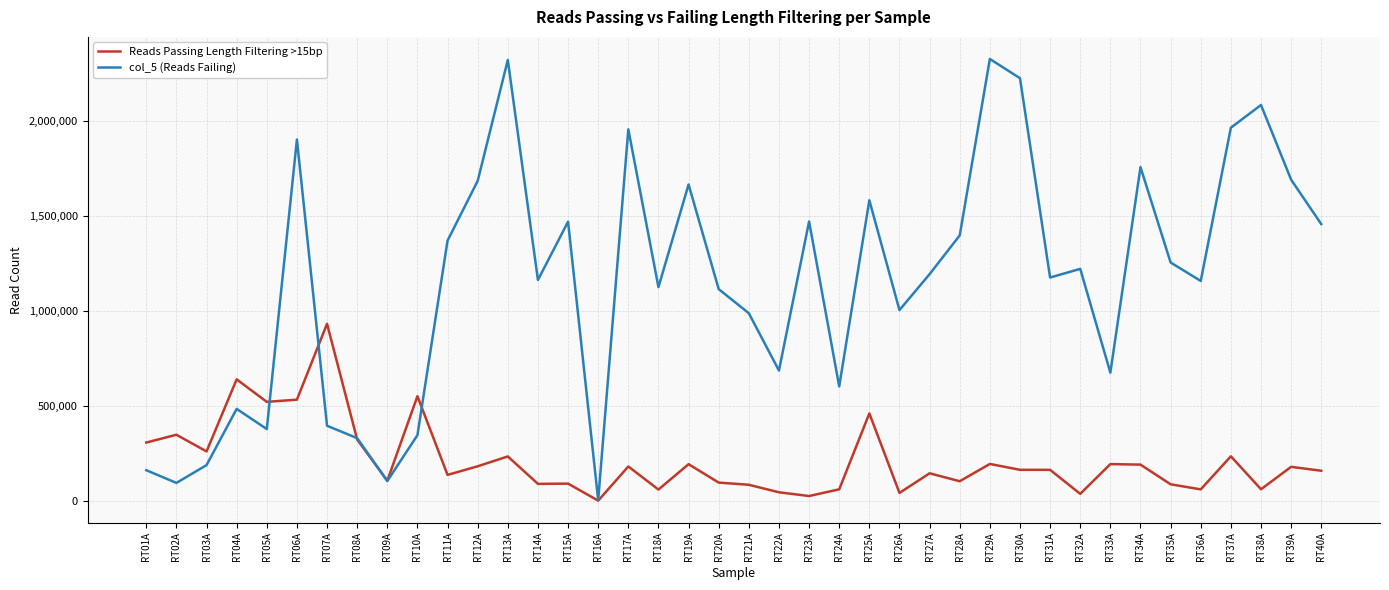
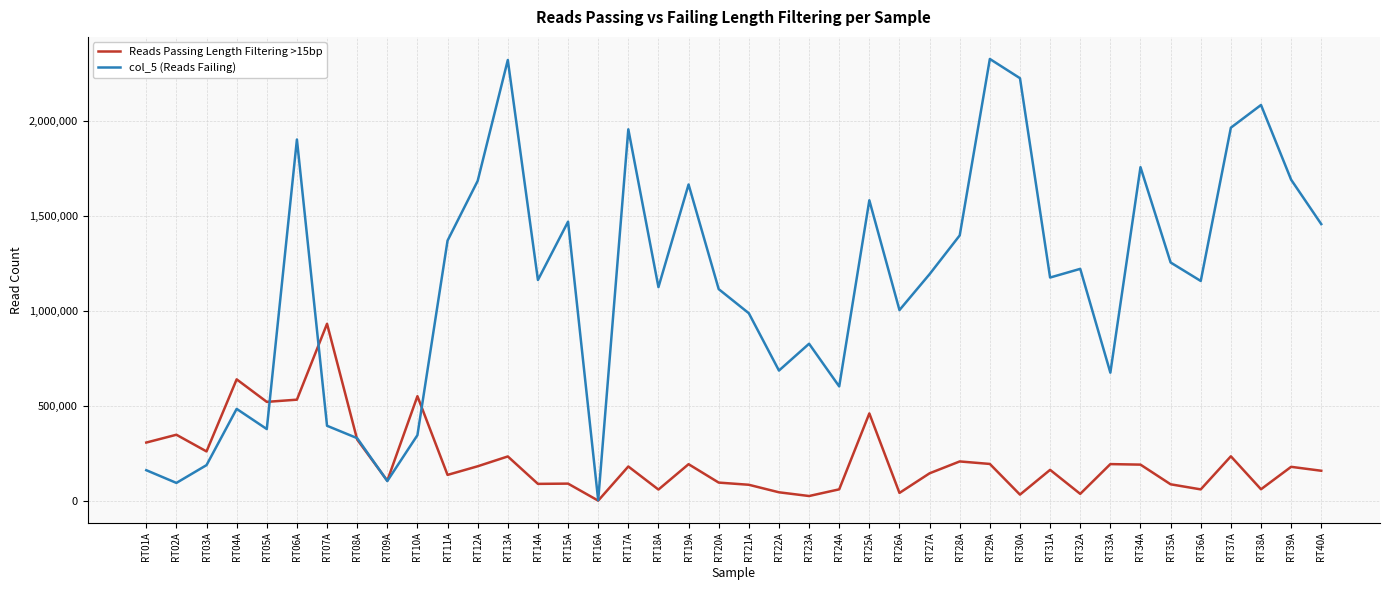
  {
    "Reads Passing Length Filtering >15bp": {
      "RT01A": "310,000",
      "RT02A": "350,000",
      "RT03A": "260,000",
      "RT04A": "640,000",
      "RT05A": "520,000",
      "RT06A": "530,000",
      "RT07A": "930,000",
      "RT10A": "550,000",
      "RT11A": "140,000",
      "RT12A": "180,000",
      "RT13A": "230,000",
      "RT14A": "90,000",
      "RT15A": "90,000",
      "RT17A": "180,000",
      "RT18A": "60,000",
      "RT19A": "190,000",
      "RT20A": "100,000",
      "RT21A": "80,000",
      "RT22A": "40,000",
      "RT23A": "20,000",
      "RT24A": "60,000",
      "RT25A": "460,000",
      "RT26A": "40,000",
      "RT27A": "140,000",
-     "RT28A": "100,000",
+     "RT28A": "210,000",
      "RT29A": "190,000",
-     "RT30A": "160,000",
+     "RT30A": "30,000",
      "RT31A": "160,000",
      "RT32A": "40,000",
      "RT33A": "190,000",
      "RT34A": "190,000",
      "RT35A": "90,000",
      "RT36A": "60,000",
      "RT37A": "230,000",
      "RT38A": "60,000",
      "RT39A": "180,000",
      "RT40A": "160,000"
    },
    "col_5 (Reads Failing)": {
      "RT01A": "160,000",
      "RT02A": "90,000",
      "RT03A": "190,000",
      "RT04A": "480,000",
      "RT05A": "380,000",
      "RT06A": "1,900,000",
      "RT07A": "390,000",
      "RT10A": "350,000",
      "RT11A": "1,370,000",
      "RT12A": "1,690,000",
      "RT13A": "2,320,000",
      "RT14A": "1,160,000",
      "RT15A": "1,470,000",
      "RT17A": "1,960,000",
      "RT18A": "1,130,000",
      "RT19A": "1,670,000",
      "RT20A": "1,110,000",
      "RT21A": "990,000",
      "RT22A": "690,000",
-     "RT23A": "1,470,000",
+     "RT23A": "830,000",
      "RT24A": "600,000",
      "RT25A": "1,580,000",
      "RT26A": "1,000,000",
      "RT27A": "1,190,000",
      "RT28A": "1,400,000",
      "RT29A": "2,330,000",
      "RT30A": "2,230,000",
      "RT31A": "1,180,000",
      "RT32A": "1,220,000",
      "RT33A": "670,000",
      "RT34A": "1,760,000",
      "RT35A": "1,260,000",
      "RT36A": "1,160,000",
      "RT37A": "1,970,000",
      "RT38A": "2,090,000",
      "RT39A": "1,690,000",
      "RT40A": "1,460,000"
    }
  }
